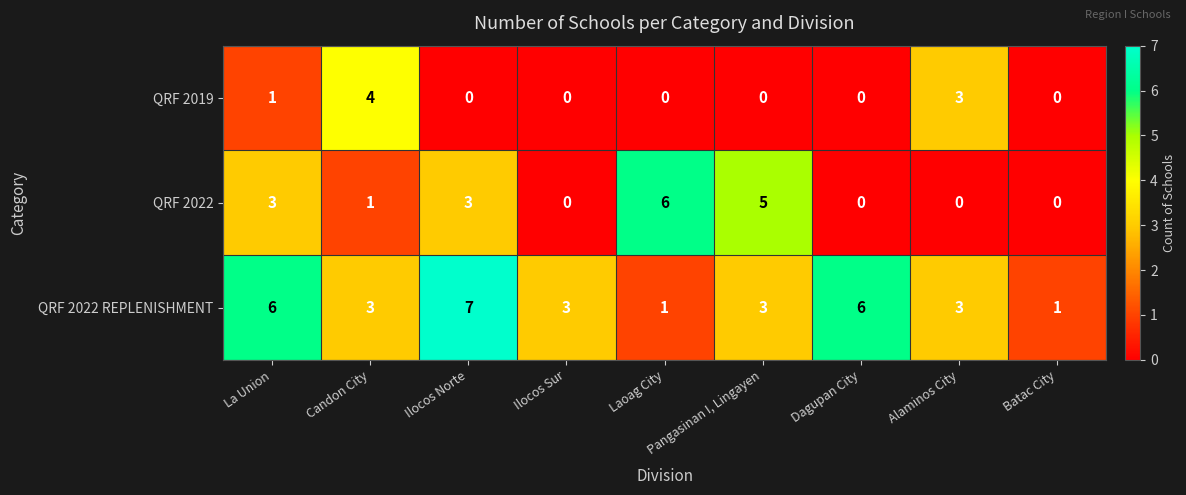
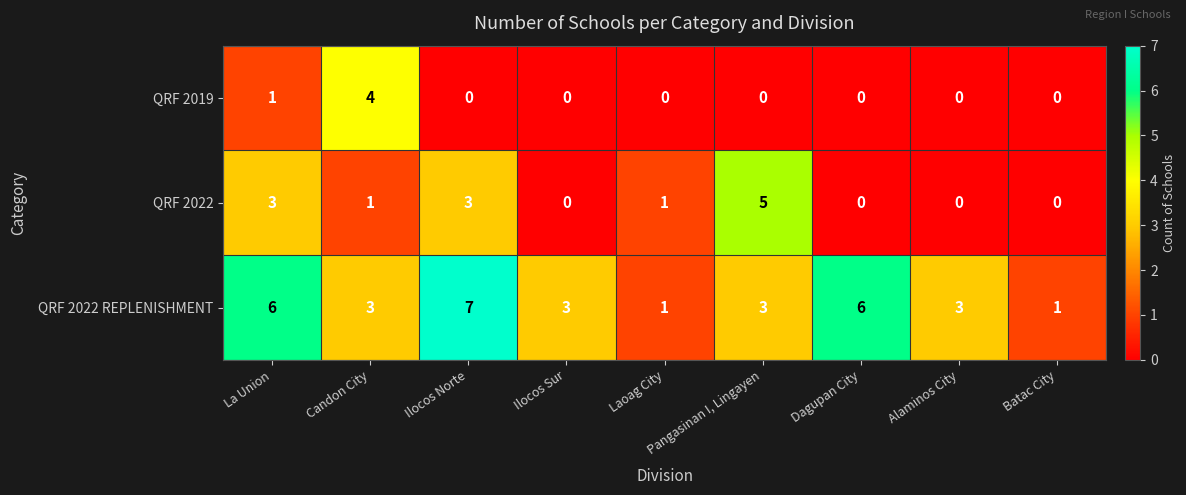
  {
    "QRF 2019": {
      "La Union": 1,
      "Candon City": 4,
      "Ilocos Norte": 0,
      "Ilocos Sur": 0,
      "Laoag City": 0,
      "Pangasinan I, Lingayen": 0,
      "Dagupan City": 0,
-     "Alaminos City": 3,
+     "Alaminos City": 0,
      "Batac City": 0
    },
    "QRF 2022": {
      "La Union": 3,
      "Candon City": 1,
      "Ilocos Norte": 3,
      "Ilocos Sur": 0,
-     "Laoag City": 6,
+     "Laoag City": 1,
      "Pangasinan I, Lingayen": 5,
      "Dagupan City": 0,
      "Alaminos City": 0,
      "Batac City": 0
    },
    "QRF 2022 REPLENISHMENT": {
      "La Union": 6,
      "Candon City": 3,
      "Ilocos Norte": 7,
      "Ilocos Sur": 3,
      "Laoag City": 1,
      "Pangasinan I, Lingayen": 3,
      "Dagupan City": 6,
      "Alaminos City": 3,
      "Batac City": 1
    }
  }
